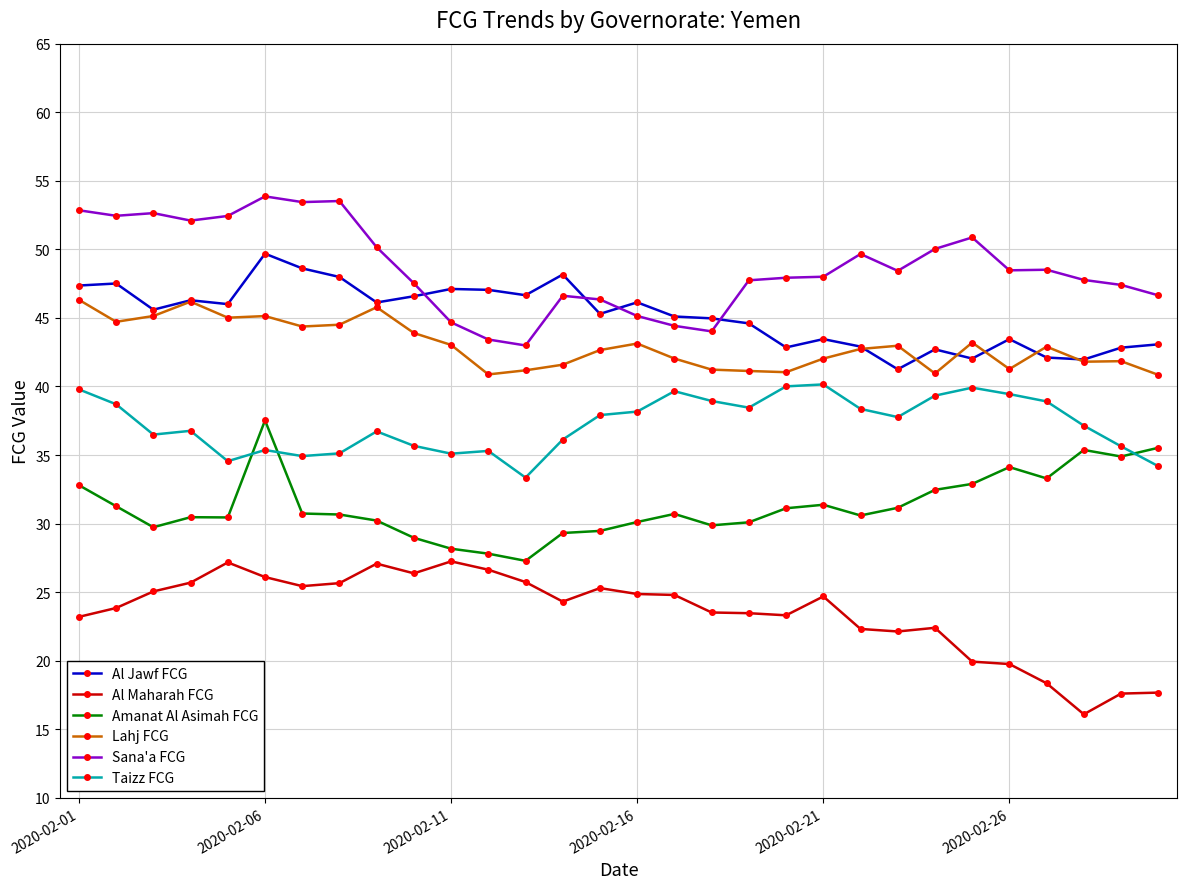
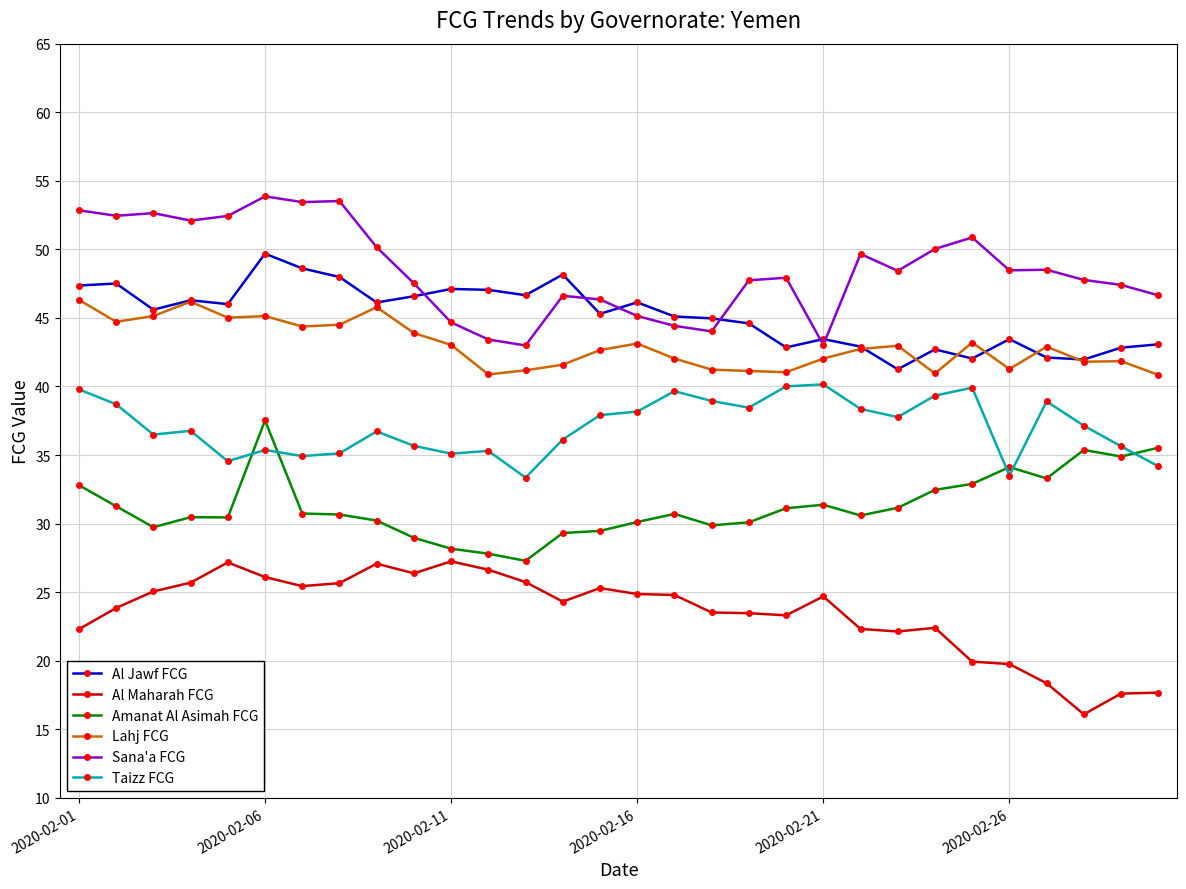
  {
    "Al Jawf FCG": {
      "2020-02-01": 47.4,
      "2020-02-06": 49.7,
      "2020-02-11": 47.1,
      "2020-02-16": 46.1,
      "2020-02-21": 43.5,
      "2020-02-26": 43.5
    },
    "Al Maharah FCG": {
-     "2020-02-01": 23.2,
+     "2020-02-01": 22.3,
      "2020-02-06": 26.1,
      "2020-02-11": 27.2,
      "2020-02-16": 24.9,
      "2020-02-21": 24.7,
      "2020-02-26": 19.8
    },
    "Amanat Al Asimah FCG": {
      "2020-02-01": 32.8,
      "2020-02-06": 37.5,
      "2020-02-11": 28.2,
      "2020-02-16": 30.1,
      "2020-02-21": 31.4,
      "2020-02-26": 34.1
    },
    "Lahj FCG": {
      "2020-02-01": 46.3,
      "2020-02-06": 45.1,
      "2020-02-11": 43.0,
      "2020-02-16": 43.1,
      "2020-02-21": 42.0,
      "2020-02-26": 41.3
    },
    "Sana'a FCG": {
      "2020-02-01": 52.8,
      "2020-02-06": 53.9,
      "2020-02-11": 44.7,
      "2020-02-16": 45.1,
-     "2020-02-21": 48.0,
+     "2020-02-21": 43.0,
      "2020-02-26": 48.5
    },
    "Taizz FCG": {
      "2020-02-01": 39.8,
      "2020-02-06": 35.4,
      "2020-02-11": 35.1,
      "2020-02-16": 38.2,
      "2020-02-21": 40.2,
-     "2020-02-26": 39.4
+     "2020-02-26": 33.5
    }
  }
